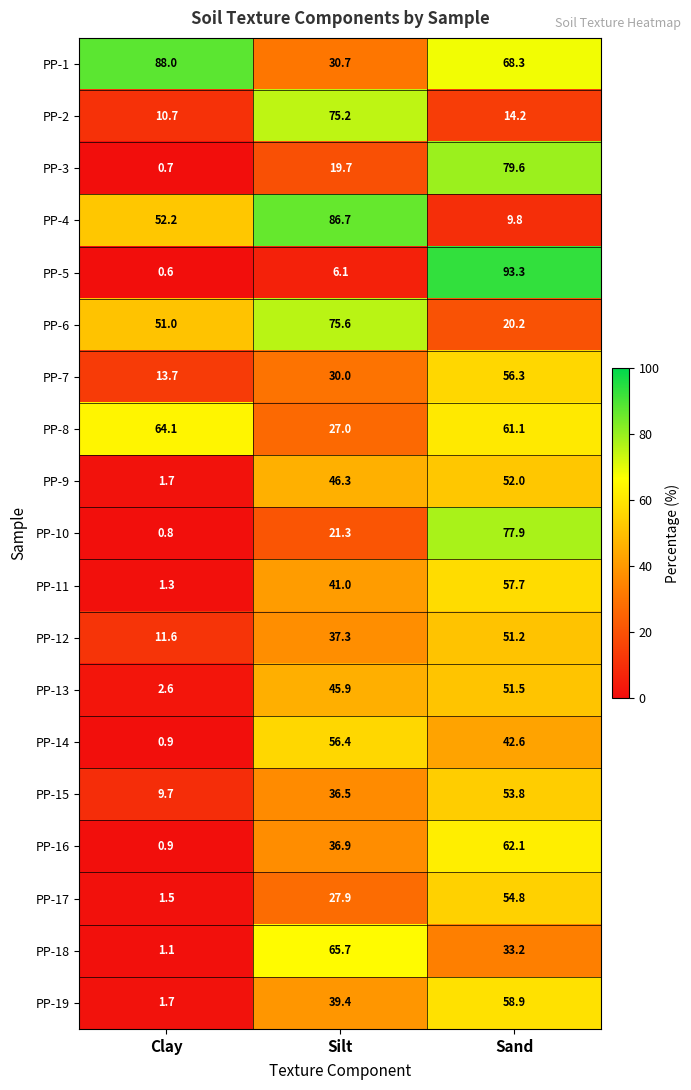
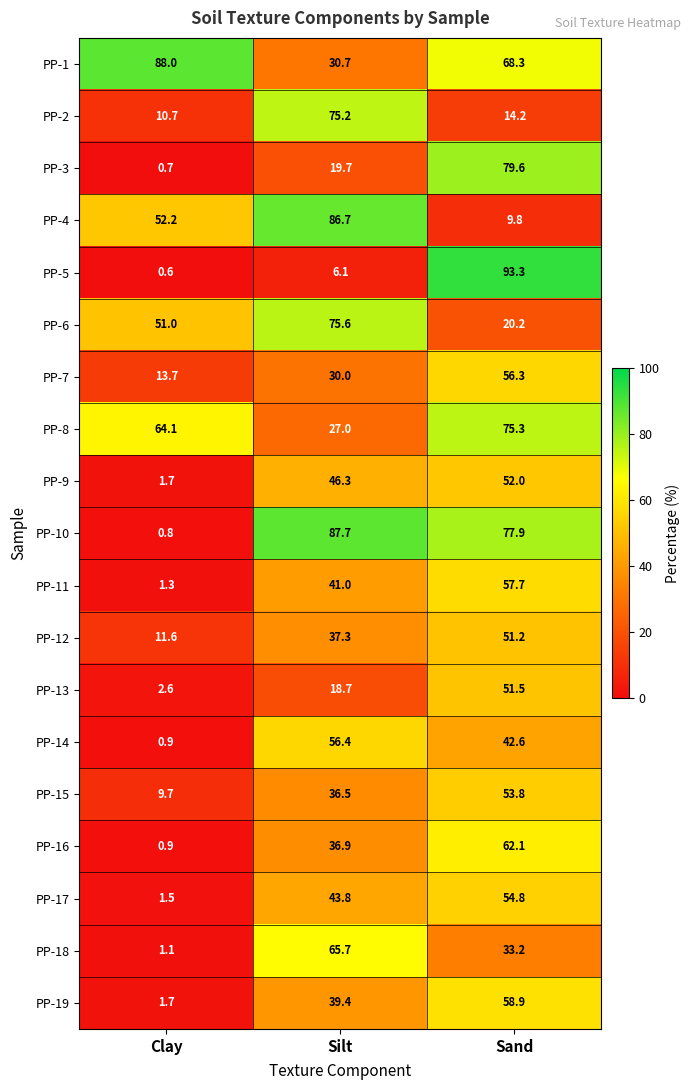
  {
    "PP-1": {
      "Clay": 88.0,
      "Silt": 30.7,
      "Sand": 68.3
    },
    "PP-2": {
      "Clay": 10.7,
      "Silt": 75.2,
      "Sand": 14.2
    },
    "PP-3": {
      "Clay": 0.7,
      "Silt": 19.7,
      "Sand": 79.6
    },
    "PP-4": {
      "Clay": 52.2,
      "Silt": 86.7,
      "Sand": 9.8
    },
    "PP-5": {
      "Clay": 0.6,
      "Silt": 6.1,
      "Sand": 93.3
    },
    "PP-6": {
      "Clay": 51.0,
      "Silt": 75.6,
      "Sand": 20.2
    },
    "PP-7": {
      "Clay": 13.7,
      "Silt": 30.0,
      "Sand": 56.3
    },
    "PP-8": {
      "Clay": 64.1,
      "Silt": 27.0,
-     "Sand": 61.1
+     "Sand": 75.3
    },
    "PP-9": {
      "Clay": 1.7,
      "Silt": 46.3,
      "Sand": 52.0
    },
    "PP-10": {
      "Clay": 0.8,
-     "Silt": 21.3,
+     "Silt": 87.7,
      "Sand": 77.9
    },
    "PP-11": {
      "Clay": 1.3,
      "Silt": 41.0,
      "Sand": 57.7
    },
    "PP-12": {
      "Clay": 11.6,
      "Silt": 37.3,
      "Sand": 51.2
    },
    "PP-13": {
      "Clay": 2.6,
-     "Silt": 45.9,
+     "Silt": 18.7,
      "Sand": 51.5
    },
    "PP-14": {
      "Clay": 0.9,
      "Silt": 56.4,
      "Sand": 42.6
    },
    "PP-15": {
      "Clay": 9.7,
      "Silt": 36.5,
      "Sand": 53.8
    },
    "PP-16": {
      "Clay": 0.9,
      "Silt": 36.9,
      "Sand": 62.1
    },
    "PP-17": {
      "Clay": 1.5,
-     "Silt": 27.9,
+     "Silt": 43.8,
      "Sand": 54.8
    },
    "PP-18": {
      "Clay": 1.1,
      "Silt": 65.7,
      "Sand": 33.2
    },
    "PP-19": {
      "Clay": 1.7,
      "Silt": 39.4,
      "Sand": 58.9
    }
  }
